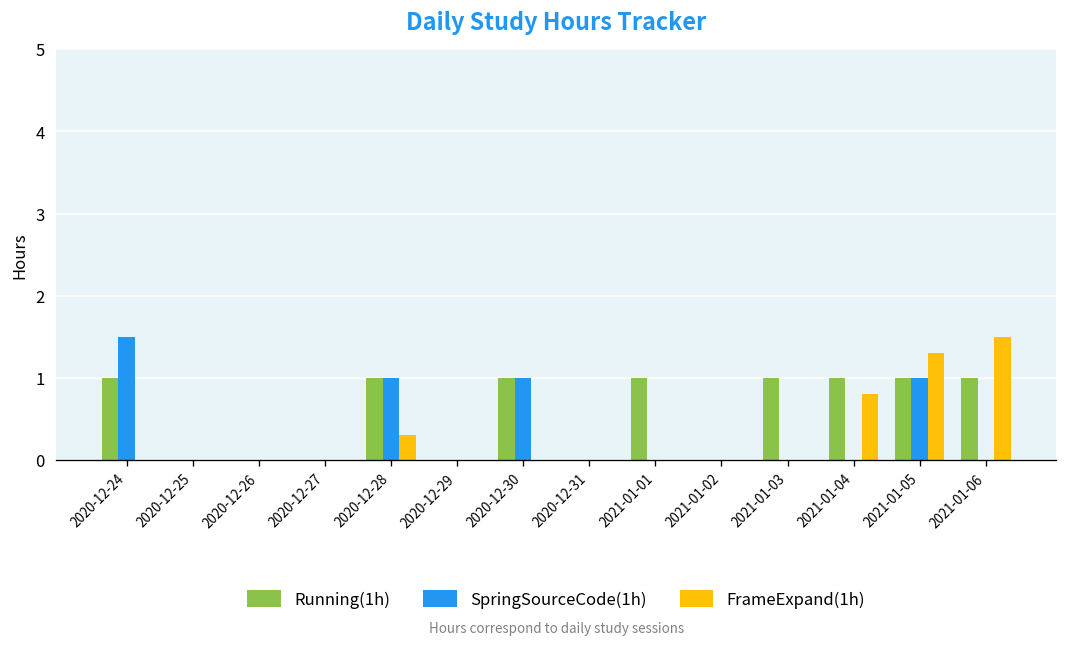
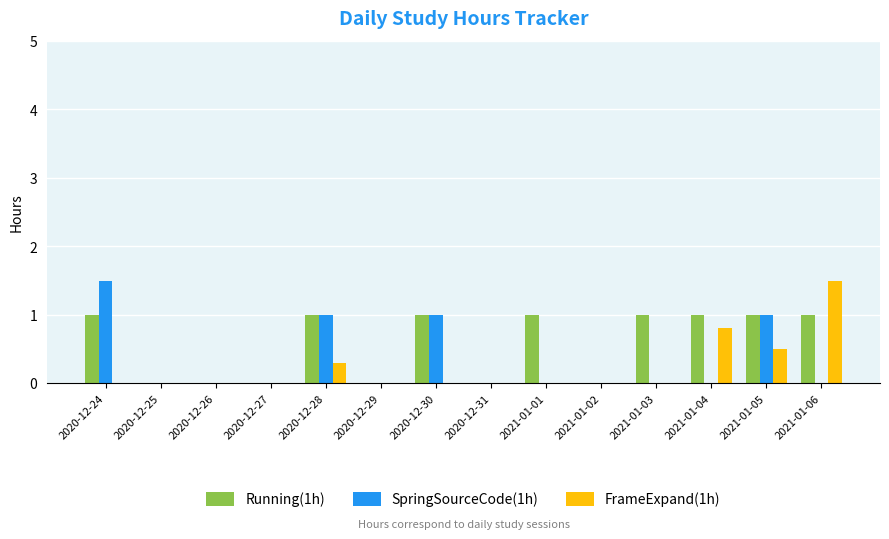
  {
    "Running(1h)": {
      "2020-12-24": 1.0,
      "2020-12-25": 0.0,
      "2020-12-26": 0.0,
      "2020-12-27": 0.0,
      "2020-12-28": 1.0,
      "2020-12-29": 0.0,
      "2020-12-30": 1.0,
      "2020-12-31": 0.0,
      "2021-01-01": 1.0,
      "2021-01-02": 0.0,
      "2021-01-03": 1.0,
      "2021-01-04": 1.0,
      "2021-01-05": 1.0,
      "2021-01-06": 1.0
    },
    "SpringSourceCode(1h)": {
      "2020-12-24": 1.5,
      "2020-12-25": 0.0,
      "2020-12-26": 0.0,
      "2020-12-27": 0.0,
      "2020-12-28": 1.0,
      "2020-12-29": 0.0,
      "2020-12-30": 1.0,
      "2020-12-31": 0.0,
      "2021-01-01": 0.0,
      "2021-01-02": 0.0,
      "2021-01-03": 0.0,
      "2021-01-04": 0.0,
      "2021-01-05": 1.0,
      "2021-01-06": 0.0
    },
    "FrameExpand(1h)": {
      "2020-12-24": 0.0,
      "2020-12-25": 0.0,
      "2020-12-26": 0.0,
      "2020-12-27": 0.0,
      "2020-12-28": 0.3,
      "2020-12-29": 0.0,
      "2020-12-30": 0.0,
      "2020-12-31": 0.0,
      "2021-01-01": 0.0,
      "2021-01-02": 0.0,
      "2021-01-03": 0.0,
      "2021-01-04": 0.8,
-     "2021-01-05": 1.3,
+     "2021-01-05": 0.5,
      "2021-01-06": 1.5
    }
  }
